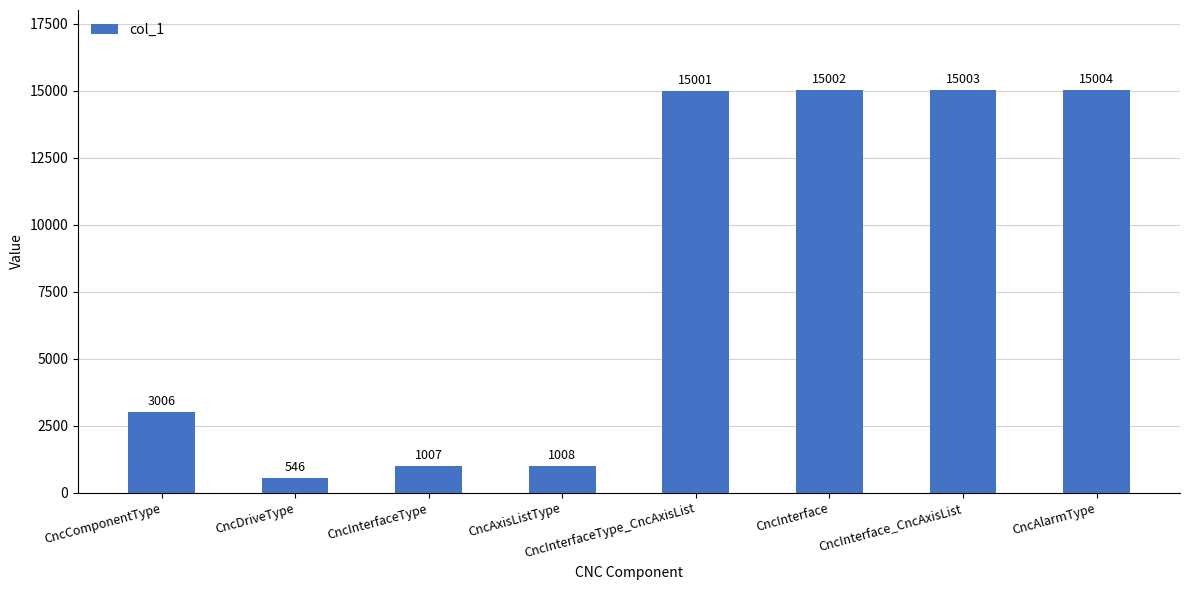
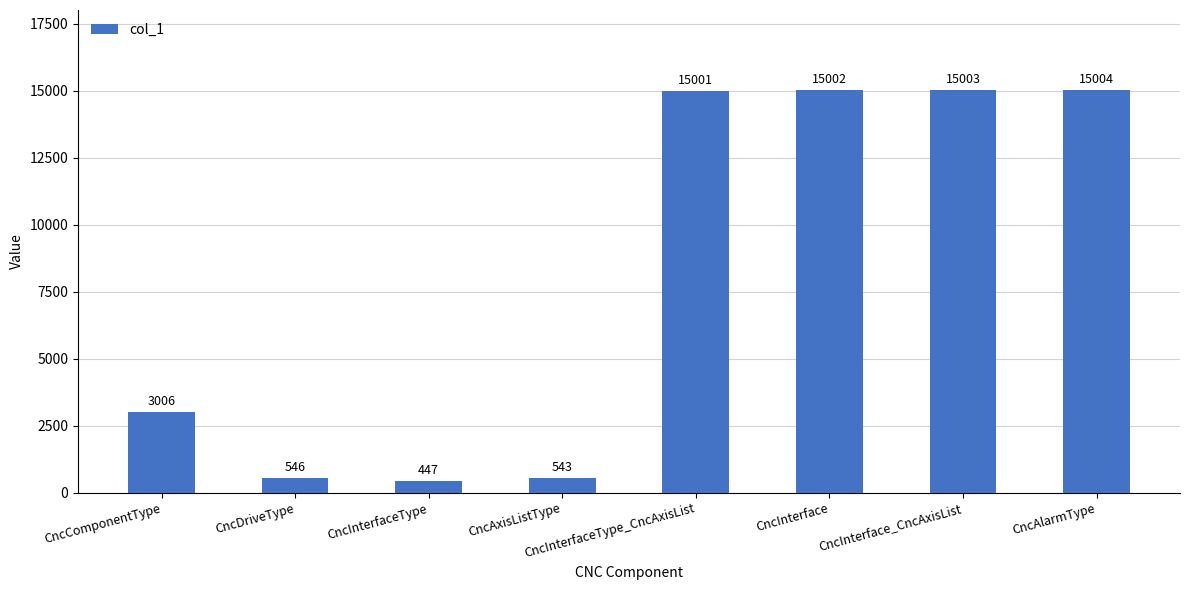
  {
    "CncComponentType": 3006,
    "CncDriveType": 546,
-   "CncInterfaceType": 1007,
-   "CncAxisListType": 1008,
+   "CncInterfaceType": 447,
+   "CncAxisListType": 543,
    "CncInterfaceType_CncAxisList": 15001,
    "CncInterface": 15002,
    "CncInterface_CncAxisList": 15003,
    "CncAlarmType": 15004
  }
